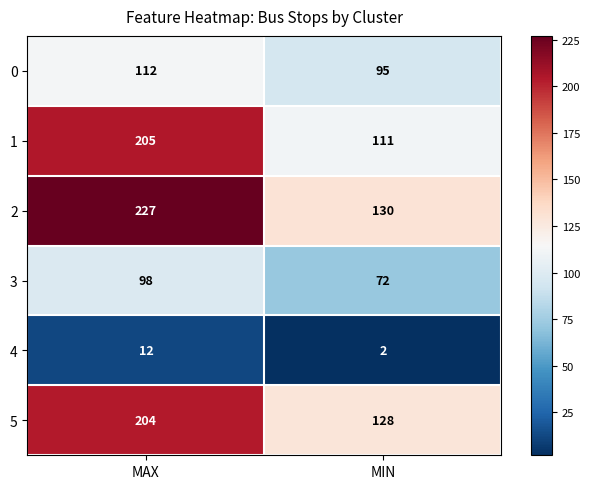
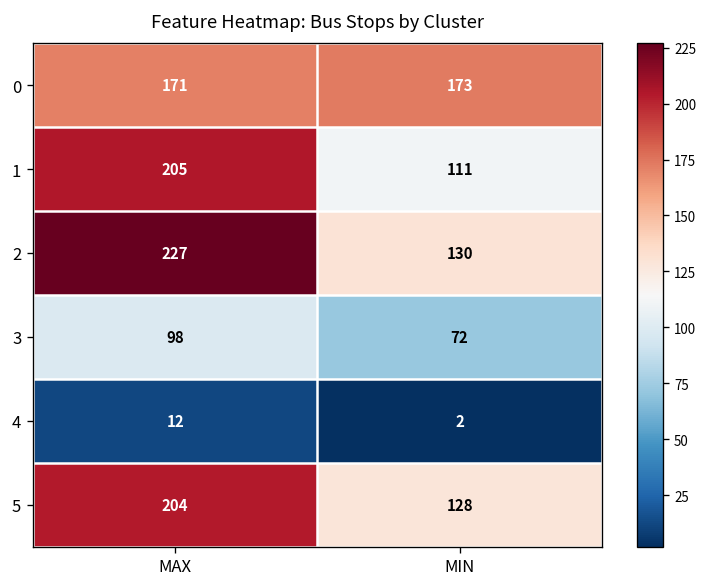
  {
    "0": {
-     "MAX": 112,
-     "MIN": 95
+     "MAX": 171,
+     "MIN": 173
    },
    "1": {
      "MAX": 205,
      "MIN": 111
    },
    "2": {
      "MAX": 227,
      "MIN": 130
    },
    "3": {
      "MAX": 98,
      "MIN": 72
    },
    "4": {
      "MAX": 12,
      "MIN": 2
    },
    "5": {
      "MAX": 204,
      "MIN": 128
    }
  }
